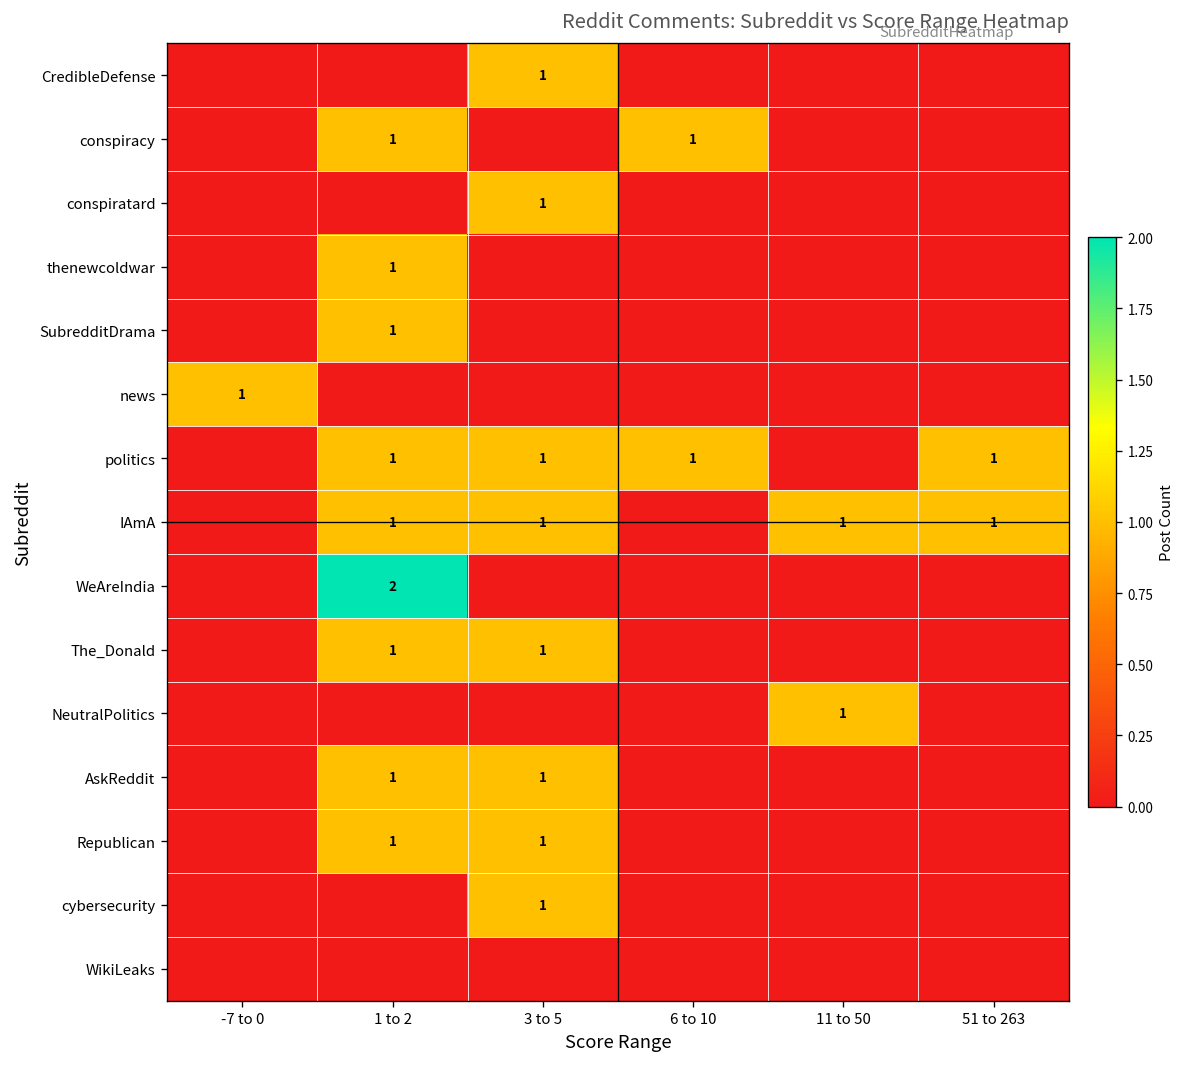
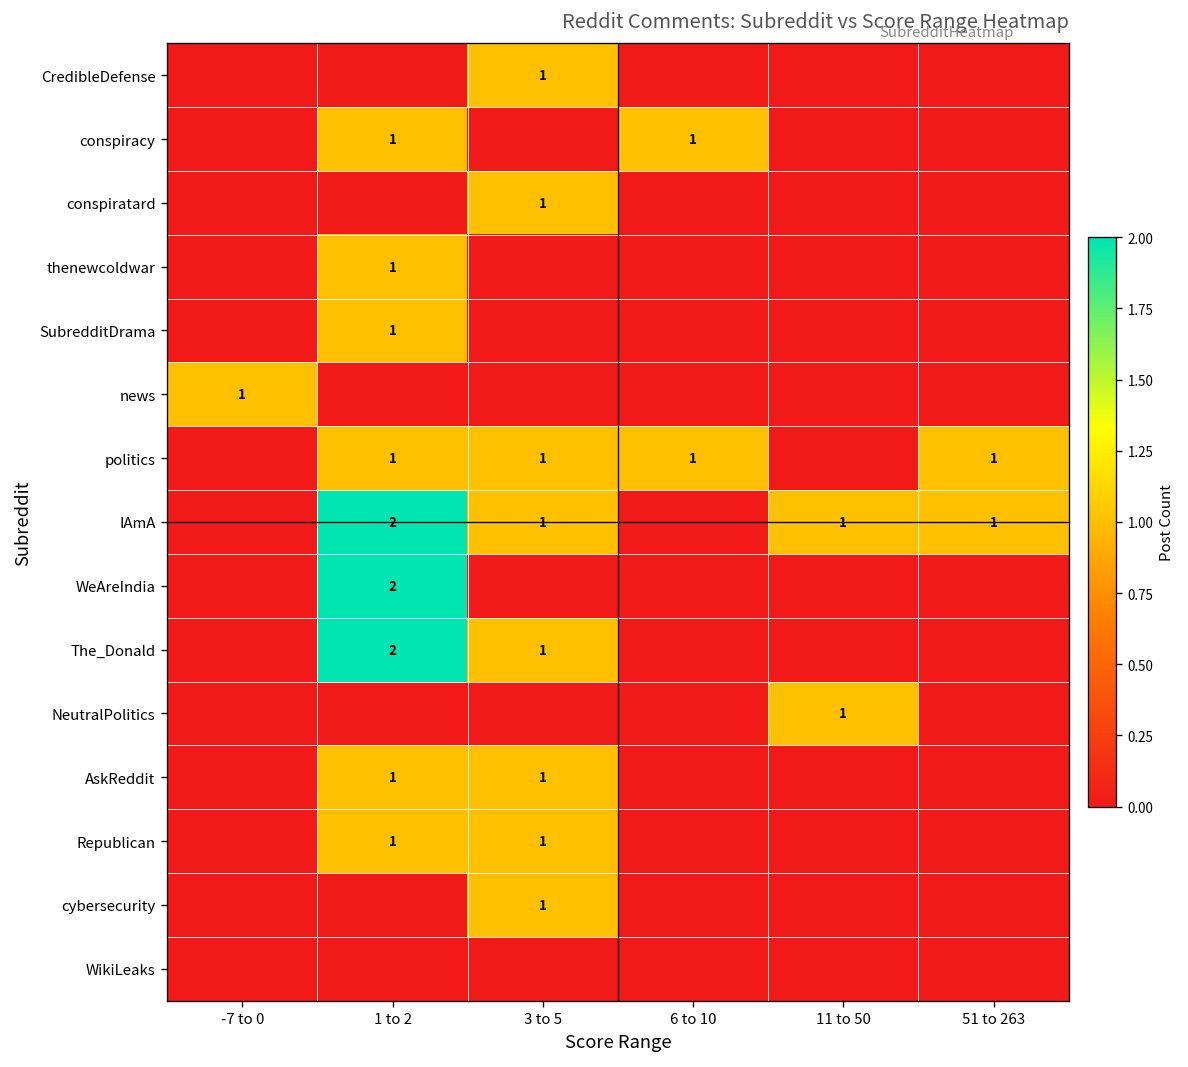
  {
    "CredibleDefense": {
      "3 to 5": 1
    },
    "conspiracy": {
      "1 to 2": 1,
      "6 to 10": 1
    },
    "conspiratard": {
      "3 to 5": 1
    },
    "thenewcoldwar": {
      "1 to 2": 1
    },
    "SubredditDrama": {
      "1 to 2": 1
    },
    "news": {
      "-7 to 0": 1
    },
    "politics": {
      "1 to 2": 1,
      "3 to 5": 1,
      "6 to 10": 1,
      "51 to 263": 1
    },
    "IAmA": {
-     "1 to 2": 1,
+     "1 to 2": 2,
      "3 to 5": 1,
      "11 to 50": 1,
      "51 to 263": 1
    },
    "WeAreIndia": {
      "1 to 2": 2
    },
    "The_Donald": {
-     "1 to 2": 1,
+     "1 to 2": 2,
      "3 to 5": 1
    },
    "NeutralPolitics": {
      "11 to 50": 1
    },
    "AskReddit": {
      "1 to 2": 1,
      "3 to 5": 1
    },
    "Republican": {
      "1 to 2": 1,
      "3 to 5": 1
    },
    "cybersecurity": {
      "3 to 5": 1
    }
  }
